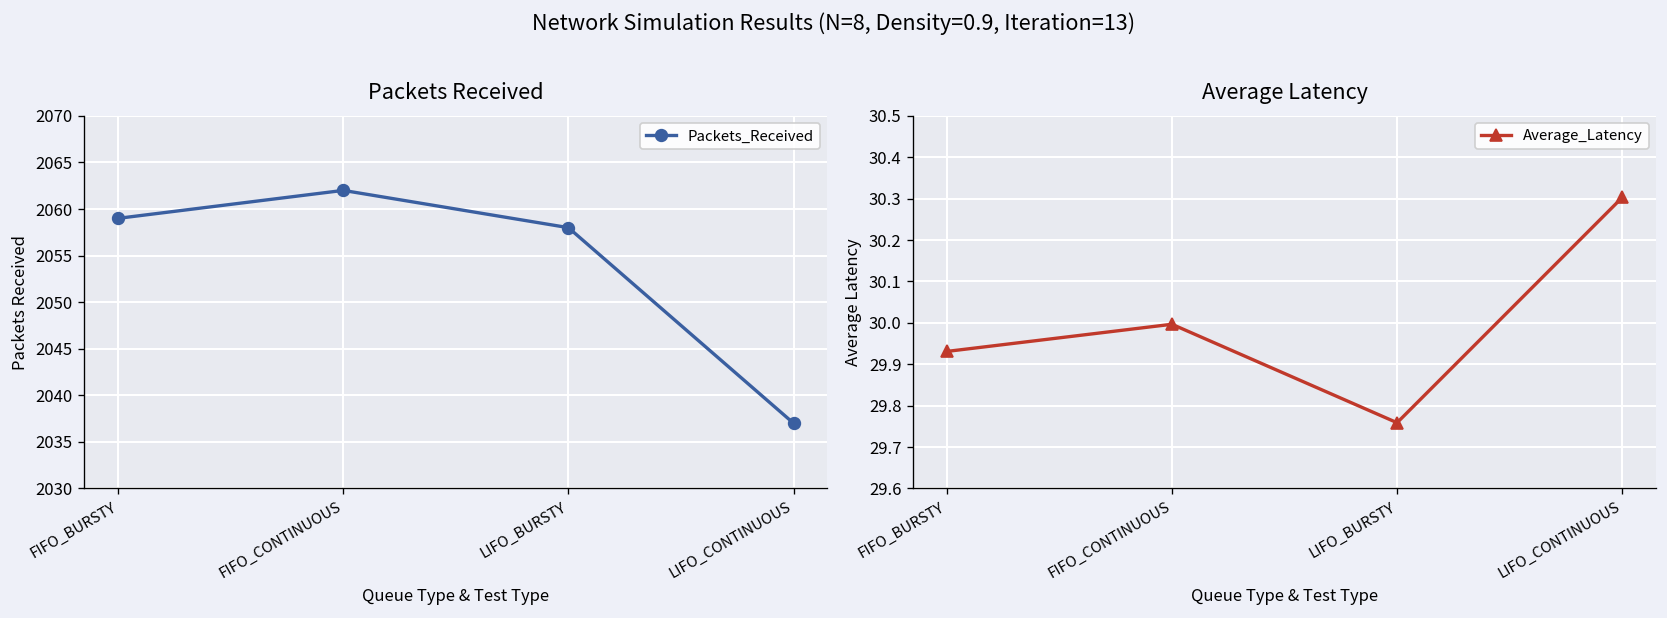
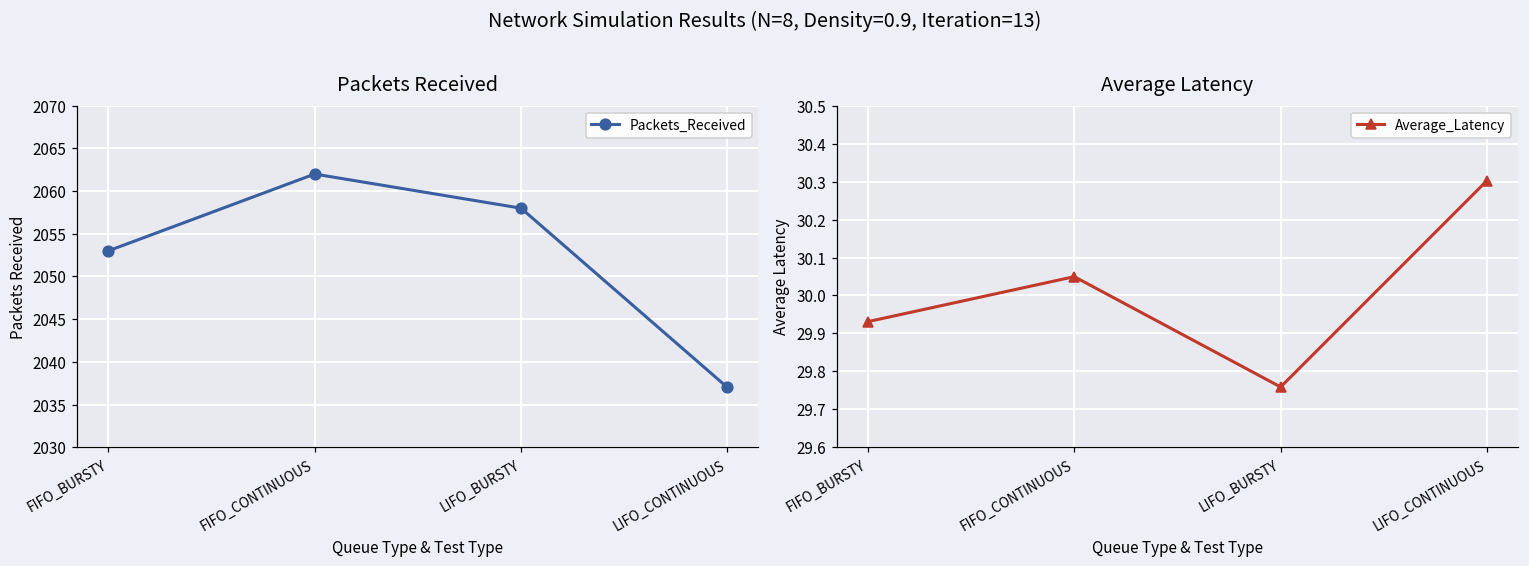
  {
    "Packets Received": {
-     "FIFO_BURSTY": 2059,
+     "FIFO_BURSTY": 2053,
      "FIFO_CONTINUOUS": 2062,
      "LIFO_BURSTY": 2058,
      "LIFO_CONTINUOUS": 2037
    },
    "Average Latency": {
      "FIFO_BURSTY": 29.93,
-     "FIFO_CONTINUOUS": 30.00,
+     "FIFO_CONTINUOUS": 30.05,
      "LIFO_BURSTY": 29.76,
      "LIFO_CONTINUOUS": 30.30
    }
  }
